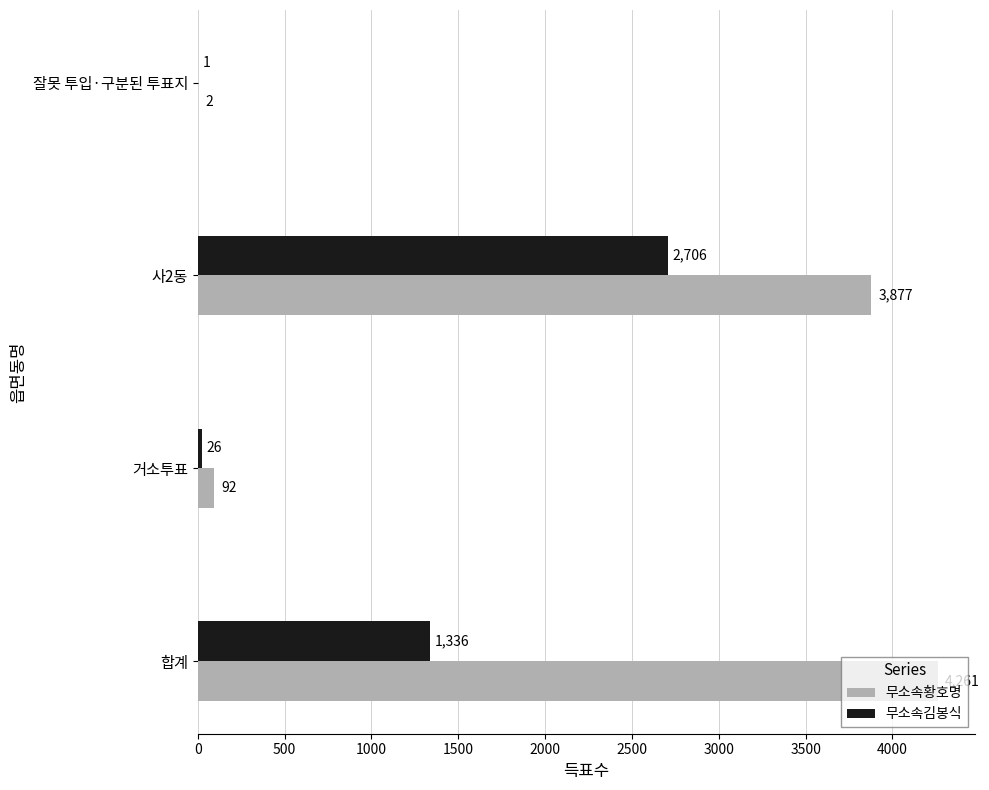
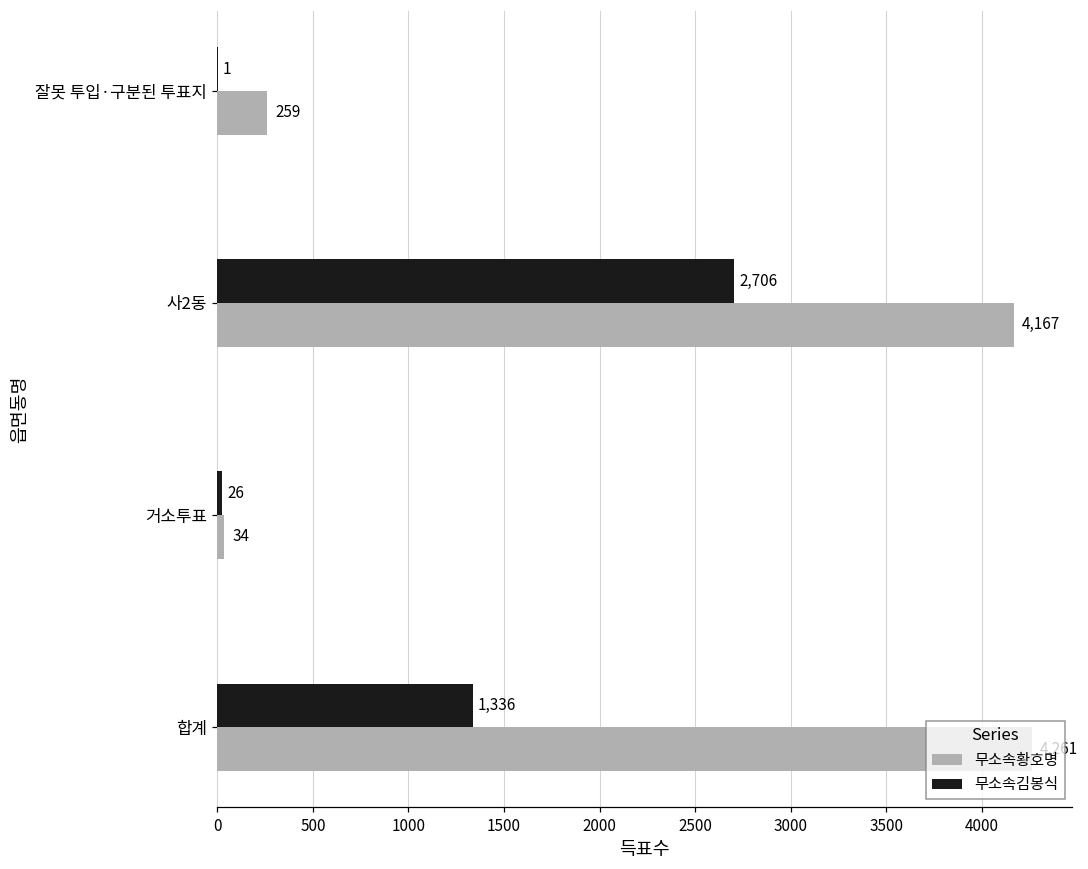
  {
    "무소속황호명": {
-     "잘못 투입·구분된 투표지": "2",
-     "사2동": "3,877",
-     "거소투표": "92"
+     "잘못 투입·구분된 투표지": "259",
+     "사2동": "4,167",
+     "거소투표": "34"
    },
    "무소속김봉식": {
      "잘못 투입·구분된 투표지": "1",
      "사2동": "2,706",
      "거소투표": "26",
      "합계": "1,336"
    }
  }
